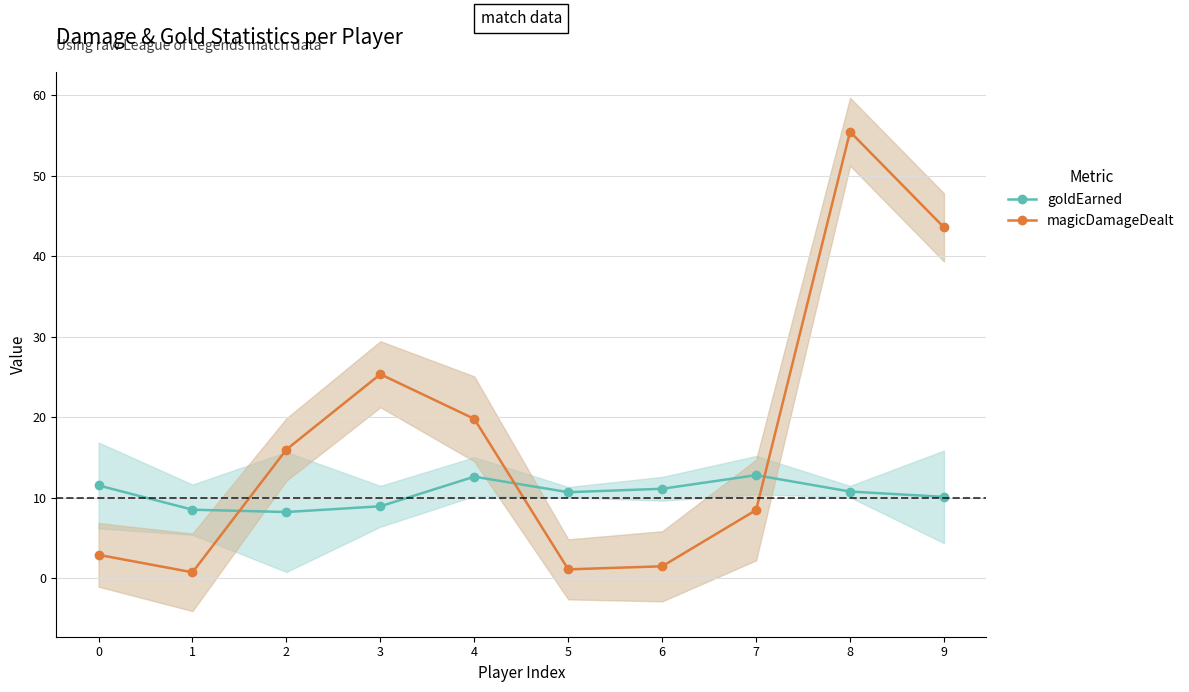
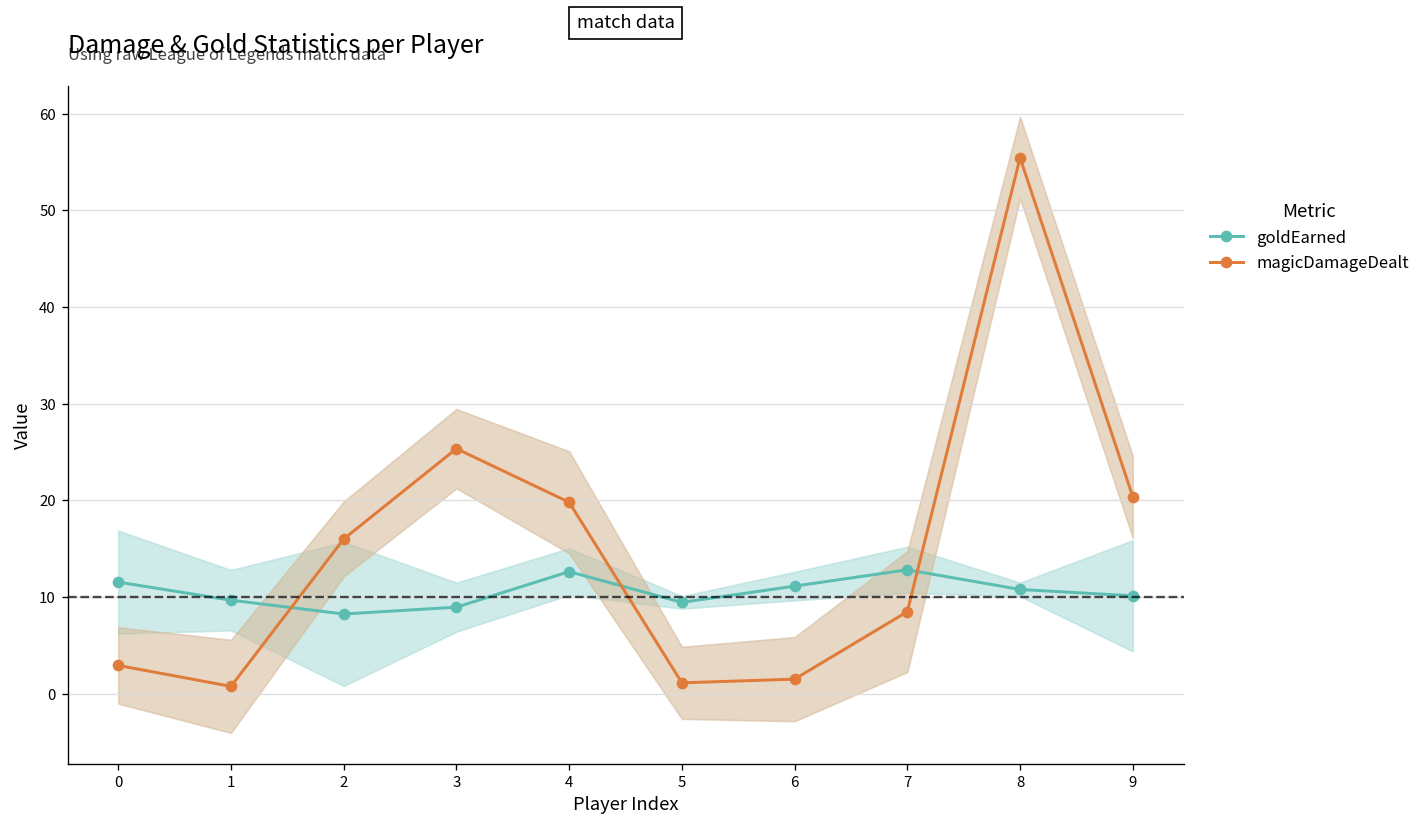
  {
    "goldEarned": {
      "0": 12,
-     "1": 9,
+     "1": 10,
      "2": 8,
      "3": 9,
      "4": 13,
-     "5": 11,
+     "5": 9,
      "6": 11,
      "7": 13,
      "8": 11,
      "9": 10
    },
    "magicDamageDealt": {
      "0": 3,
      "1": 1,
      "2": 16,
      "3": 25,
      "4": 20,
      "5": 1,
      "6": 1,
      "7": 8,
      "8": 55,
-     "9": 44
+     "9": 20
    }
  }
